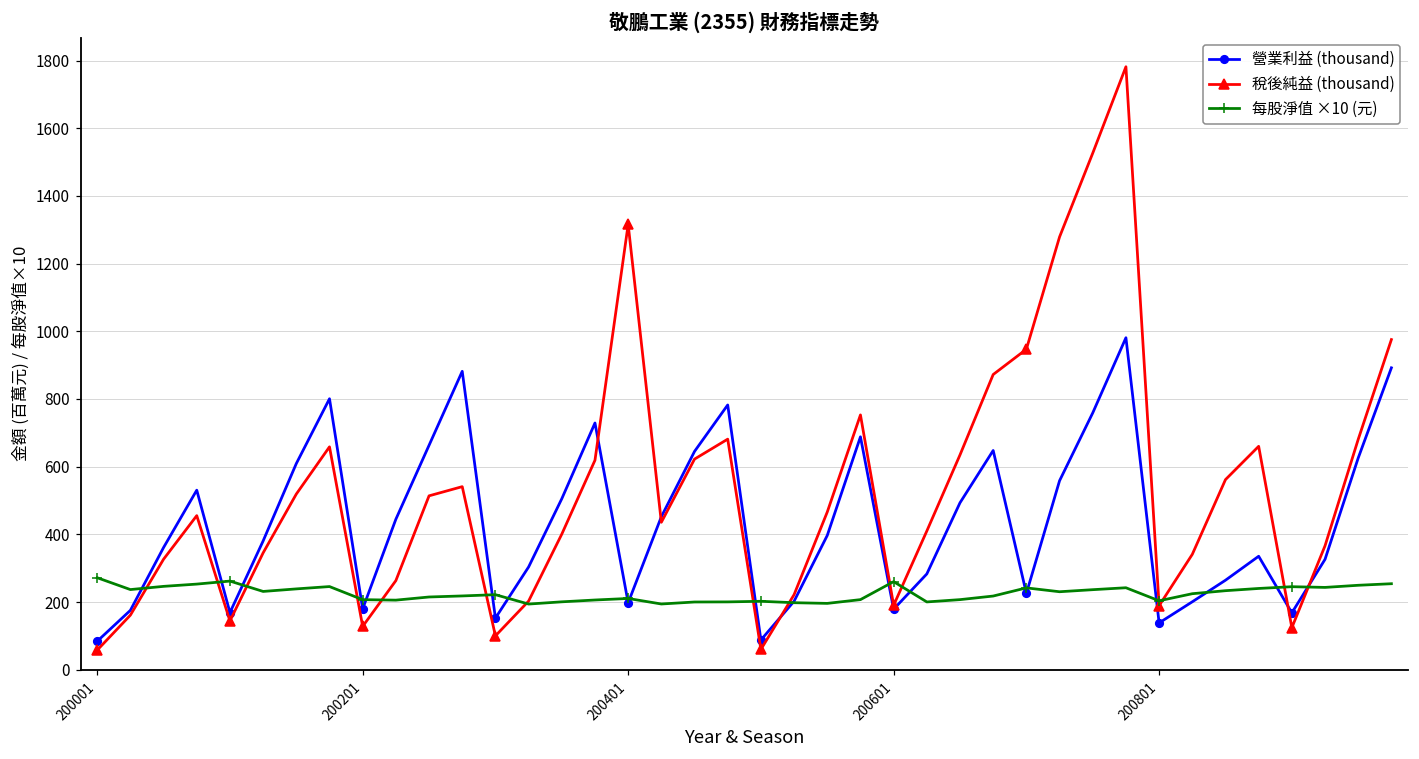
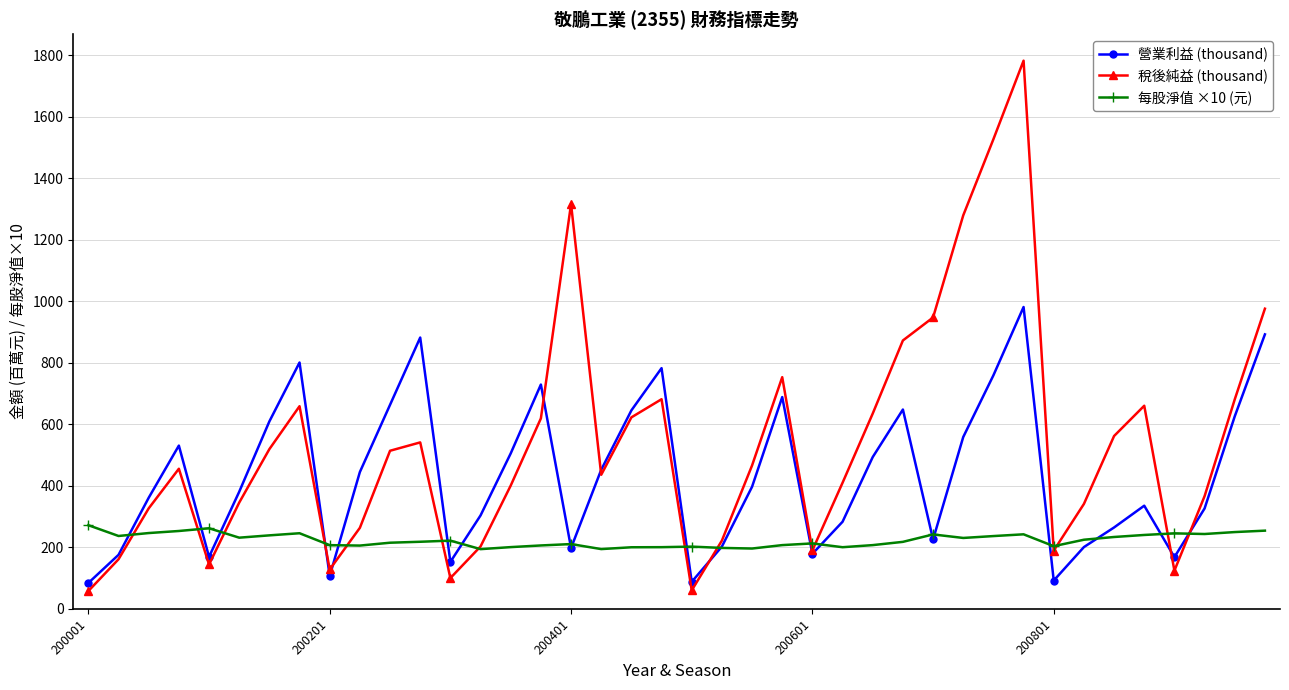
  {
    "營業利益 (thousand)": {
      "200001": 80,
-     "200201": 180,
+     "200201": 110,
      "200401": 200,
      "200601": 180,
-     "200801": 140
+     "200801": 90
    },
    "稅後純益 (thousand)": {
      "200001": 60,
      "200201": 130,
      "200401": 1320,
      "200601": 190,
      "200801": 190
    },
    "每股淨值 ×10 (元)": {
      "200001": 270,
      "200201": 210,
      "200401": 210,
-     "200601": 260,
+     "200601": 210,
      "200801": 200
    }
  }
